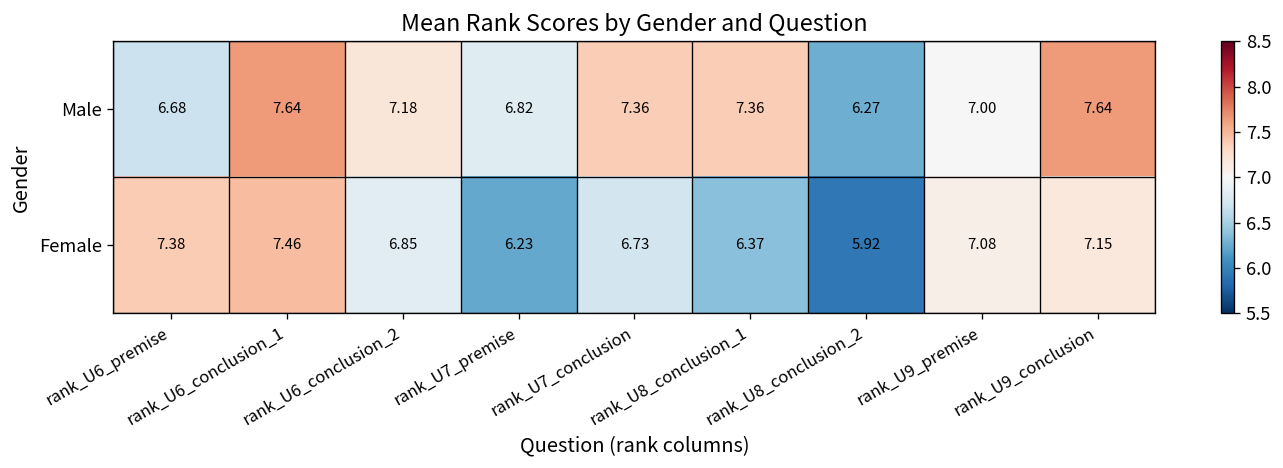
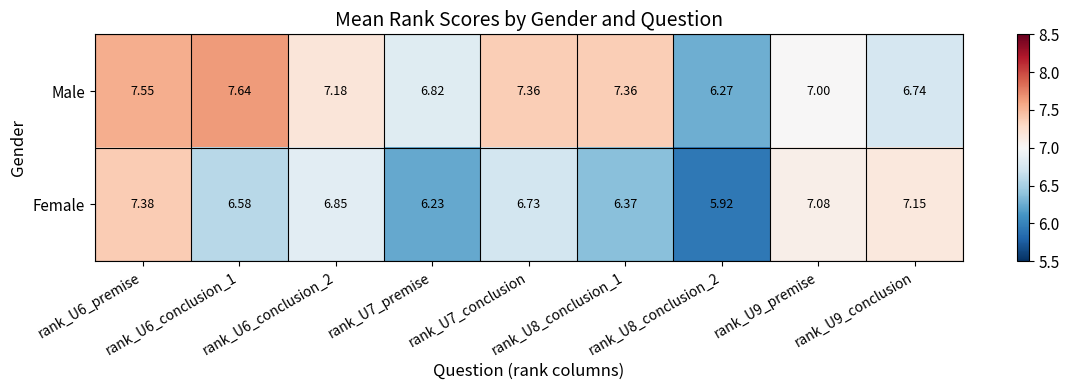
  {
    "Male": {
-     "rank_U6_premise": 6.68,
+     "rank_U6_premise": 7.55,
      "rank_U6_conclusion_1": 7.64,
      "rank_U6_conclusion_2": 7.18,
      "rank_U7_premise": 6.82,
      "rank_U7_conclusion": 7.36,
      "rank_U8_conclusion_1": 7.36,
      "rank_U8_conclusion_2": 6.27,
      "rank_U9_premise": 7.00,
-     "rank_U9_conclusion": 7.64
+     "rank_U9_conclusion": 6.74
    },
    "Female": {
      "rank_U6_premise": 7.38,
-     "rank_U6_conclusion_1": 7.46,
+     "rank_U6_conclusion_1": 6.58,
      "rank_U6_conclusion_2": 6.85,
      "rank_U7_premise": 6.23,
      "rank_U7_conclusion": 6.73,
      "rank_U8_conclusion_1": 6.37,
      "rank_U8_conclusion_2": 5.92,
      "rank_U9_premise": 7.08,
      "rank_U9_conclusion": 7.15
    }
  }
